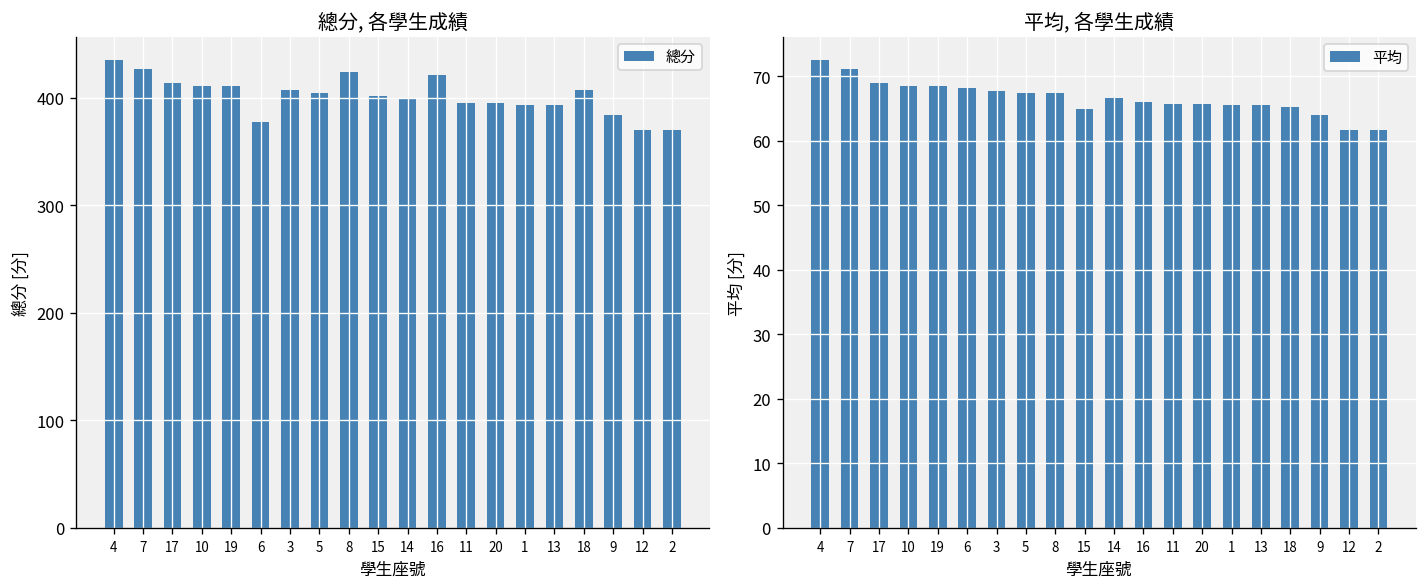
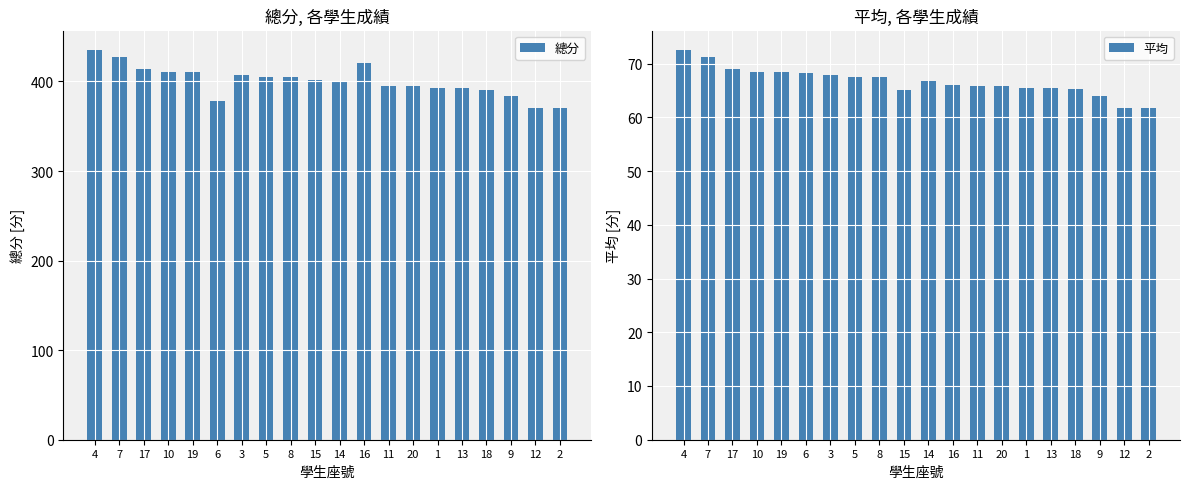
  {
    "總分, 各學生成績": {
      "4": 440,
      "7": 430,
      "17": 410,
      "10": 410,
      "19": 410,
      "6": 380,
      "3": 410,
      "5": 410,
-     "8": 420,
+     "8": 410,
      "15": 400,
      "14": 400,
      "16": 420,
      "11": 400,
      "20": 400,
      "1": 390,
      "13": 390,
-     "18": 410,
+     "18": 390,
      "9": 380,
      "12": 370,
      "2": 370
    },
    "平均, 各學生成績": {
      "4": 73,
      "7": 71,
      "17": 69,
      "10": 69,
      "19": 69,
      "6": 68,
      "3": 68,
      "5": 68,
      "8": 68,
      "15": 65,
      "14": 67,
      "16": 66,
      "11": 66,
      "20": 66,
      "1": 66,
      "13": 66,
      "18": 65,
      "9": 64,
      "12": 62,
      "2": 62
    }
  }
